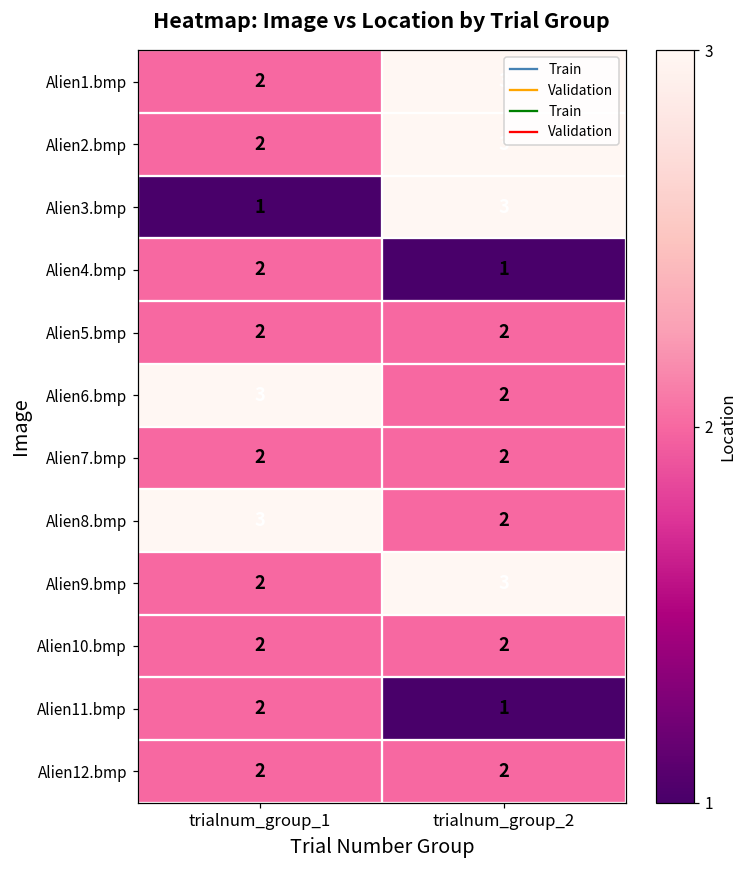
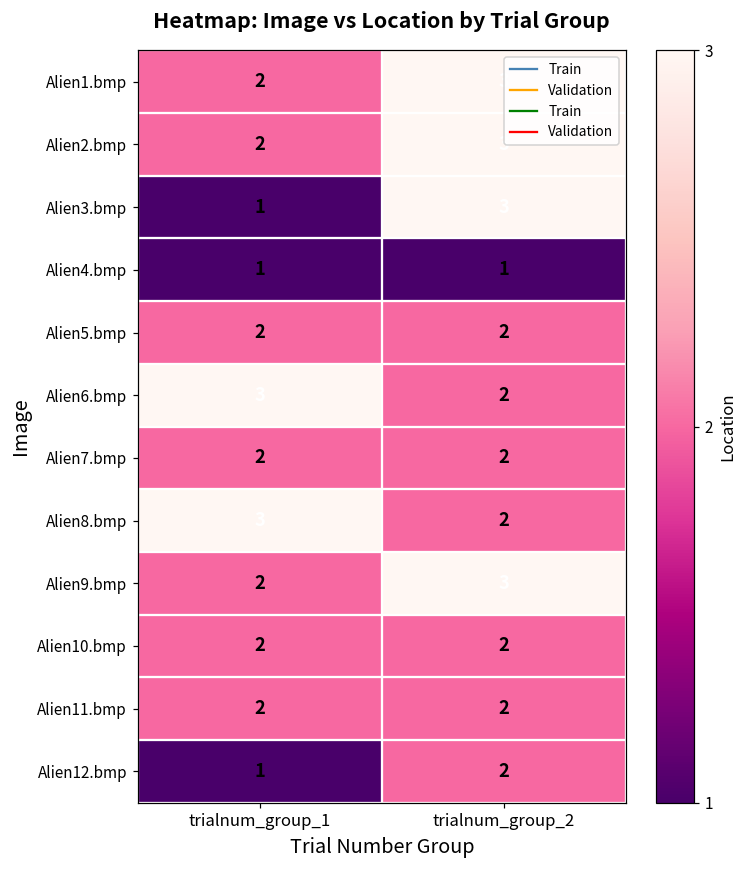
  {
    "Alien1.bmp": {
      "trialnum_group_1": 2
    },
    "Alien2.bmp": {
      "trialnum_group_1": 2
    },
    "Alien3.bmp": {
      "trialnum_group_1": 1
    },
    "Alien4.bmp": {
-     "trialnum_group_1": 2,
+     "trialnum_group_1": 1,
      "trialnum_group_2": 1
    },
    "Alien5.bmp": {
      "trialnum_group_1": 2,
      "trialnum_group_2": 2
    },
    "Alien6.bmp": {
      "trialnum_group_2": 2
    },
    "Alien7.bmp": {
      "trialnum_group_1": 2,
      "trialnum_group_2": 2
    },
    "Alien8.bmp": {
      "trialnum_group_2": 2
    },
    "Alien9.bmp": {
      "trialnum_group_1": 2
    },
    "Alien10.bmp": {
      "trialnum_group_1": 2,
      "trialnum_group_2": 2
    },
    "Alien11.bmp": {
      "trialnum_group_1": 2,
-     "trialnum_group_2": 1
+     "trialnum_group_2": 2
    },
    "Alien12.bmp": {
-     "trialnum_group_1": 2,
+     "trialnum_group_1": 1,
      "trialnum_group_2": 2
    }
  }
